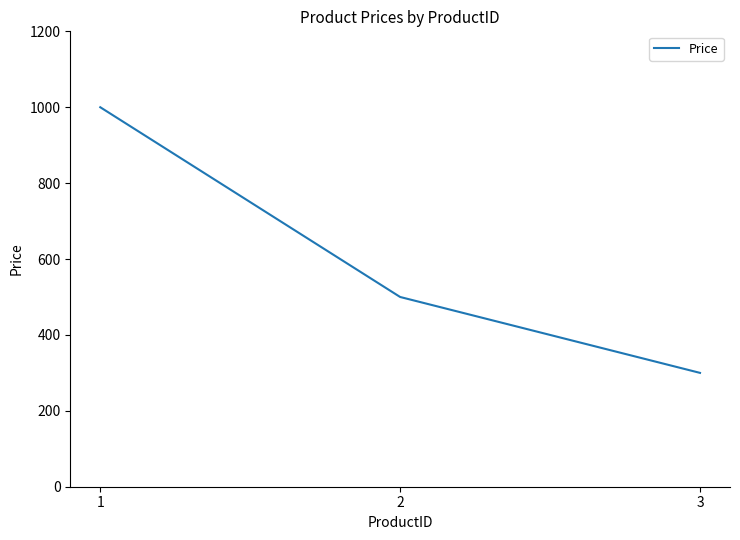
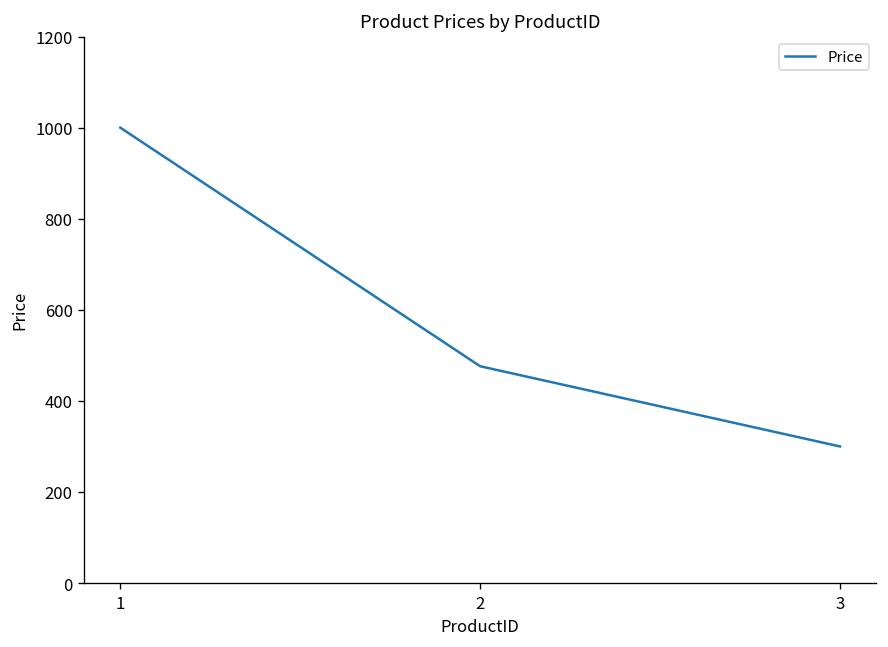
  {
    "1": 1000,
-   "2": 500,
+   "2": 480,
    "3": 300
  }
